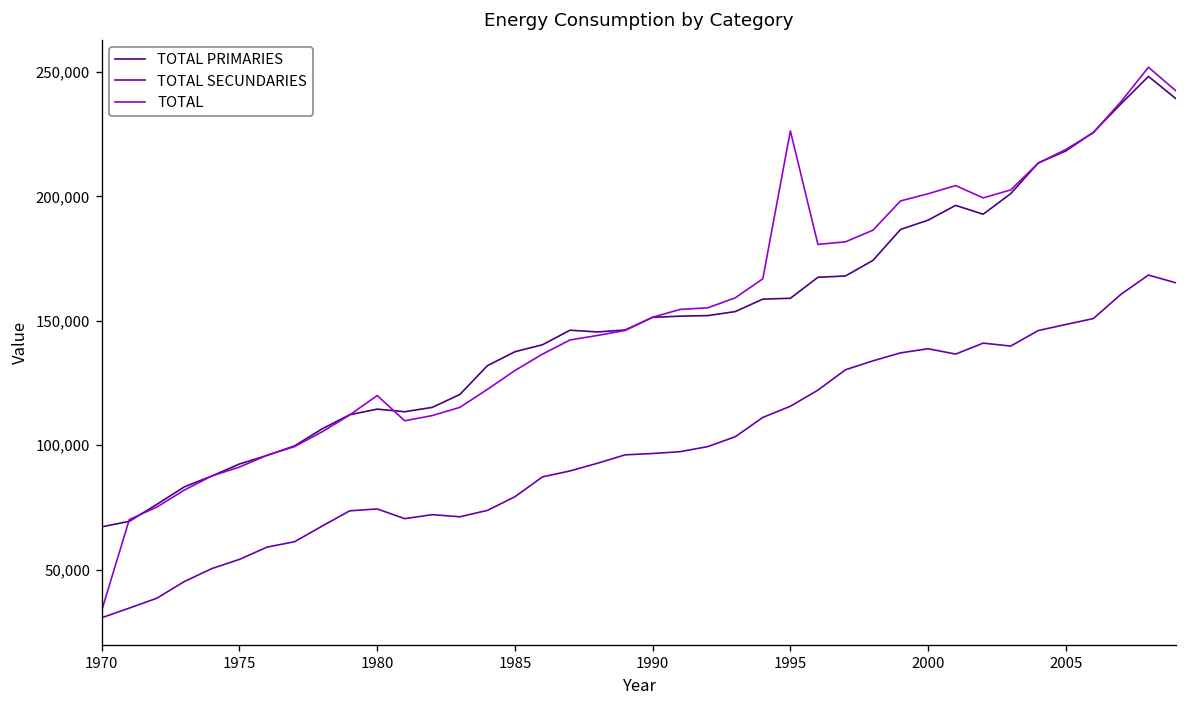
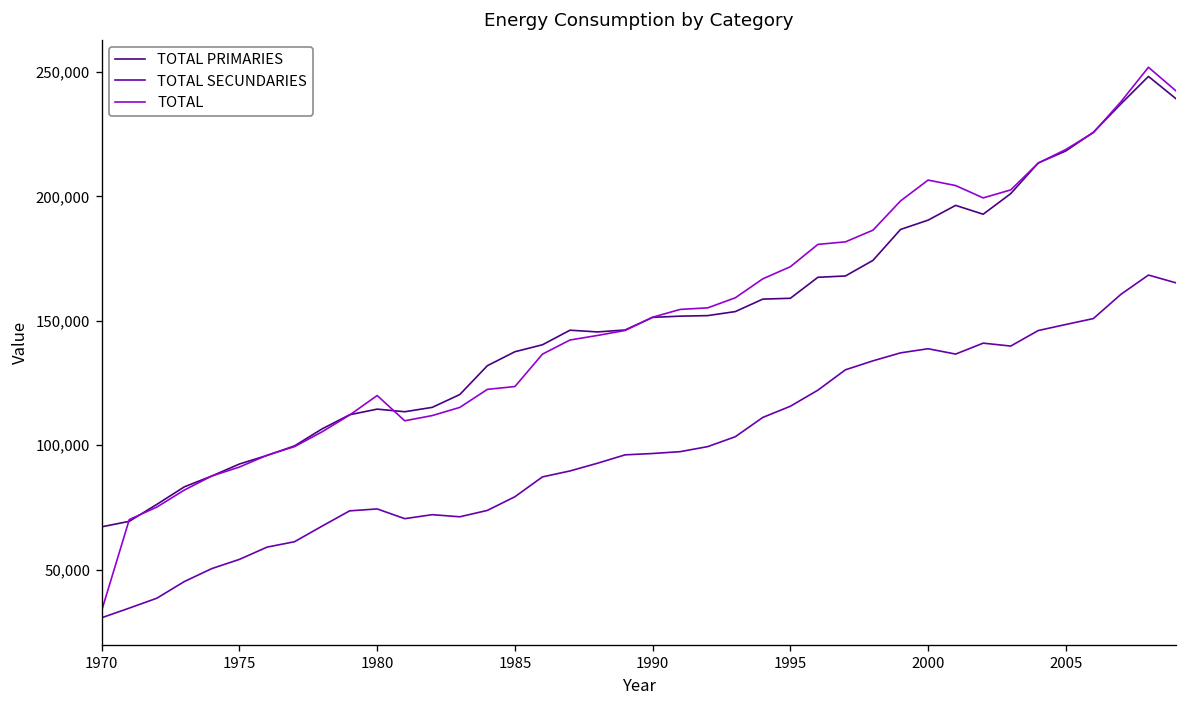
  {
    "TOTAL": {
      "1970": "34,000",
      "1980": "120,000",
-     "1985": "130,000",
-     "1995": "226,000",
-     "2000": "201,000"
+     "1985": "124,000",
+     "1995": "172,000",
+     "2000": "207,000"
    }
  }
